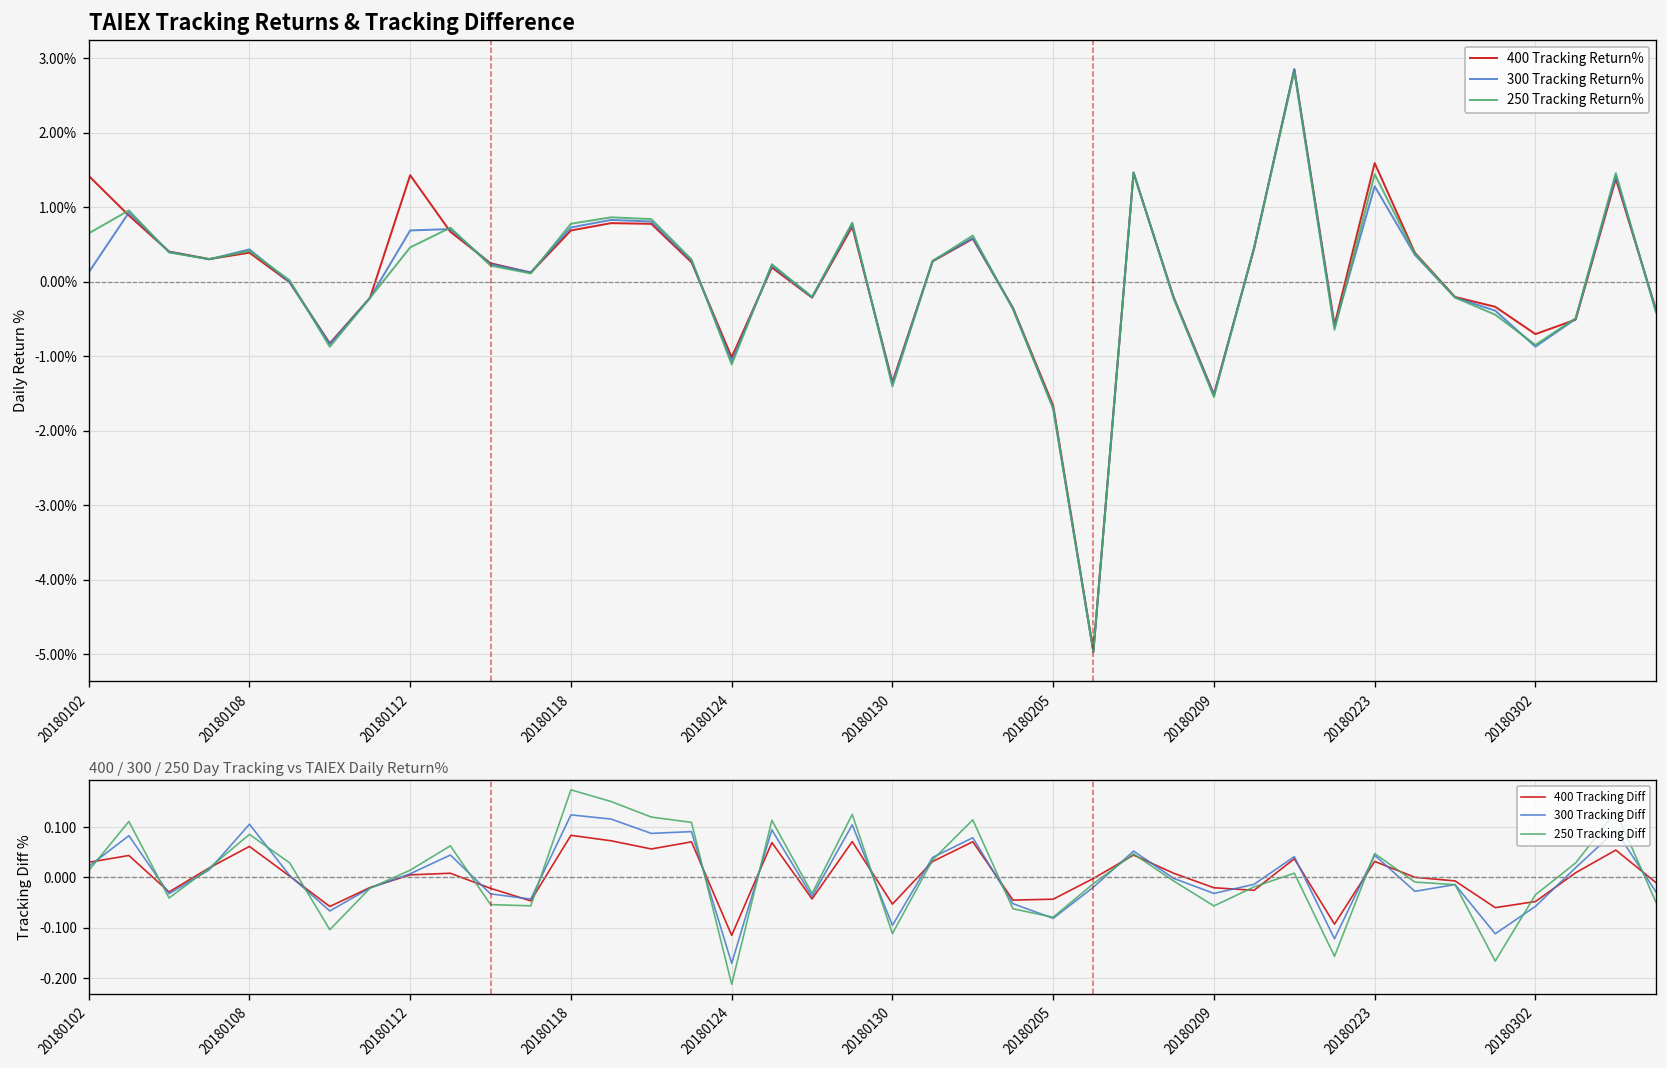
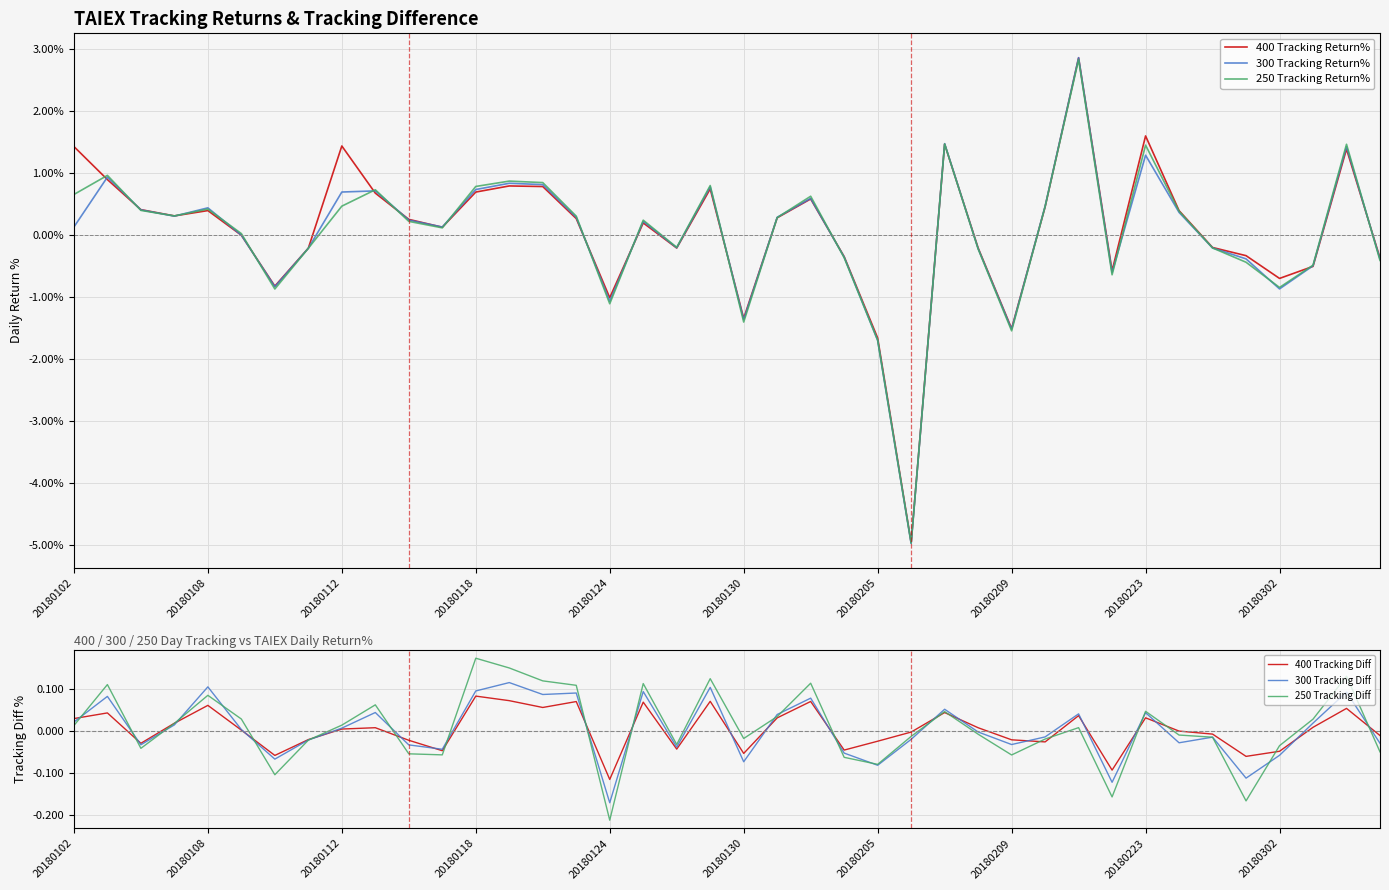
  {
    "TAIEX Tracking Returns & Tracking Difference": {
      "400 Tracking Return%": {
        "20180102": "1.4%",
        "20180112": "1.4%",
        "20180118": "0.7%",
        "20180124": "-1.0%",
        "20180223": "1.6%",
        "20180302": "-0.7%"
      },
      "300 Tracking Return%": {
        "20180102": "0.1%",
        "20180112": "0.7%",
        "20180118": "0.7%",
        "20180124": "-1.1%",
        "20180223": "1.3%"
      },
      "250 Tracking Return%": {
        "20180102": "0.7%",
        "20180112": "0.5%",
        "20180118": "0.8%",
        "20180124": "-1.1%",
        "20180223": "1.4%"
      }
    },
    "400 / 300 / 250 Day Tracking vs TAIEX Daily Return%": {
      "400 Tracking Diff": {
        "20180102": "0.03",
        "20180108": "0.06",
        "20180118": "0.08",
        "20180124": "-0.12",
        "20180130": "-0.05",
-       "20180205": "-0.04",
+       "20180205": "-0.02",
        "20180209": "-0.02",
        "20180223": "0.03",
        "20180302": "-0.05"
      },
      "300 Tracking Diff": {
        "20180102": "0.02",
        "20180108": "0.11",
-       "20180118": "0.12",
+       "20180118": "0.10",
        "20180124": "-0.17",
-       "20180130": "-0.10",
+       "20180130": "-0.07",
        "20180209": "-0.03",
        "20180302": "-0.06"
      },
      "250 Tracking Diff": {
        "20180102": "0.01",
        "20180108": "0.09",
        "20180112": "0.01",
        "20180118": "0.17",
        "20180124": "-0.21",
-       "20180130": "-0.11",
+       "20180130": "-0.02",
        "20180209": "-0.06",
        "20180302": "-0.03"
      }
    }
  }
